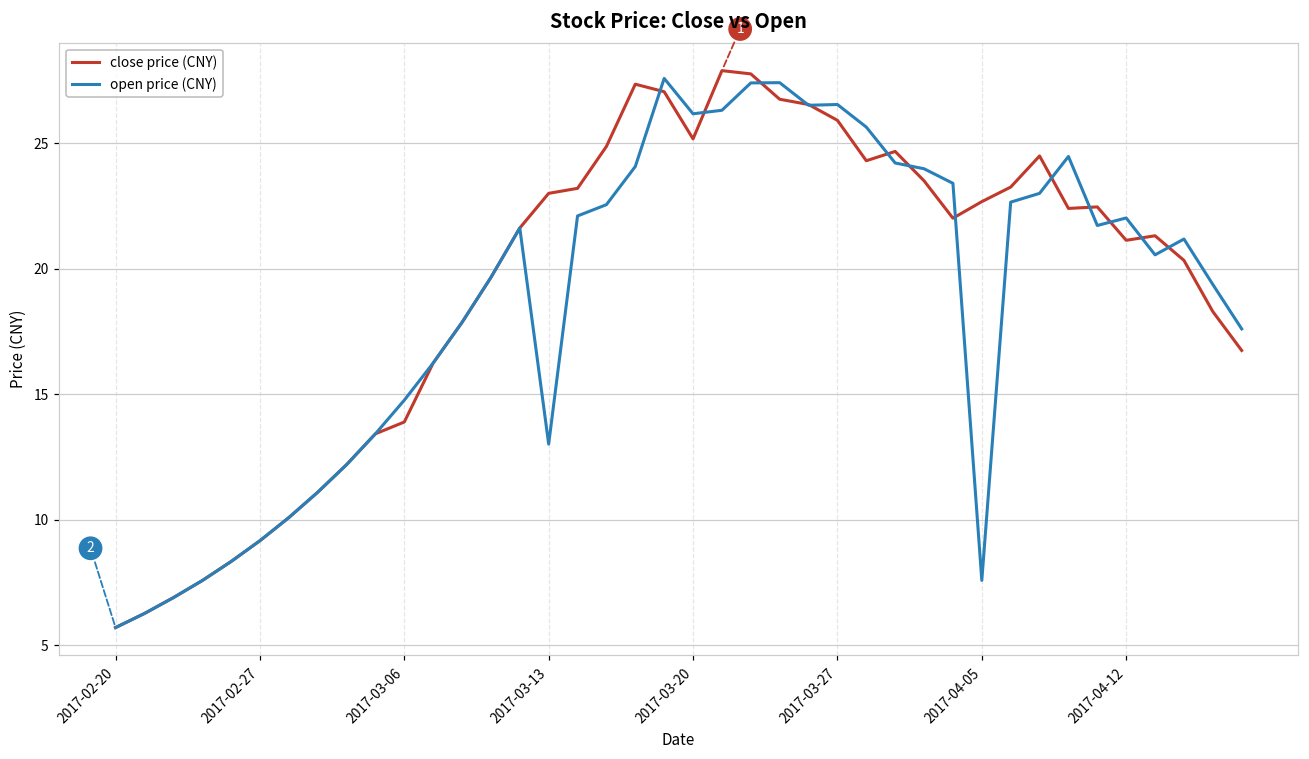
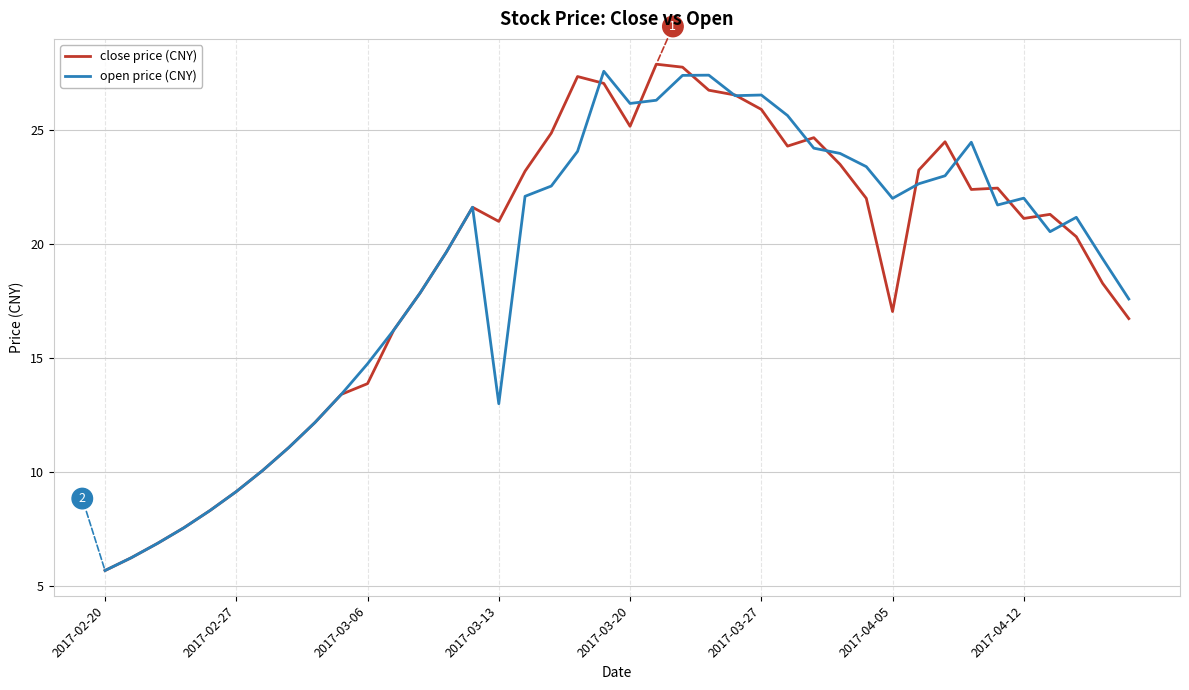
  {
    "close price (CNY)": {
      "2017-03-06": 13.9,
-     "2017-03-13": 23,
+     "2017-03-13": 21,
      "2017-03-20": 25.2,
      "2017-03-27": 25.9,
-     "2017-04-05": 22.7,
+     "2017-04-05": 17.1,
      "2017-04-12": 21.1
    },
    "open price (CNY)": {
      "2017-03-06": 14.8,
      "2017-03-13": 13.0,
      "2017-03-20": 26.2,
      "2017-03-27": 26.5,
-     "2017-04-05": 7.6,
+     "2017-04-05": 22.0,
      "2017-04-12": 22.0
    }
  }
